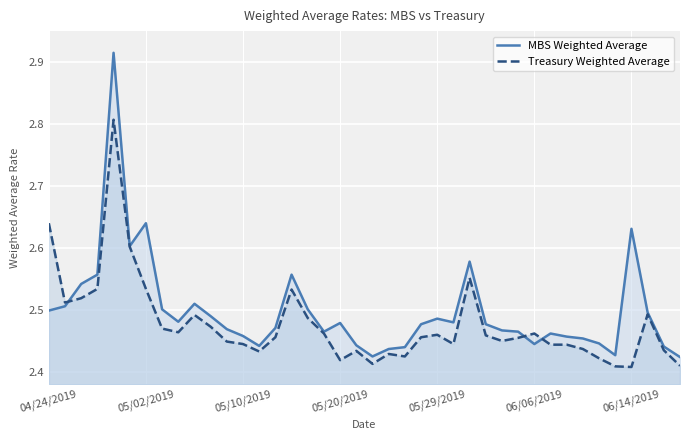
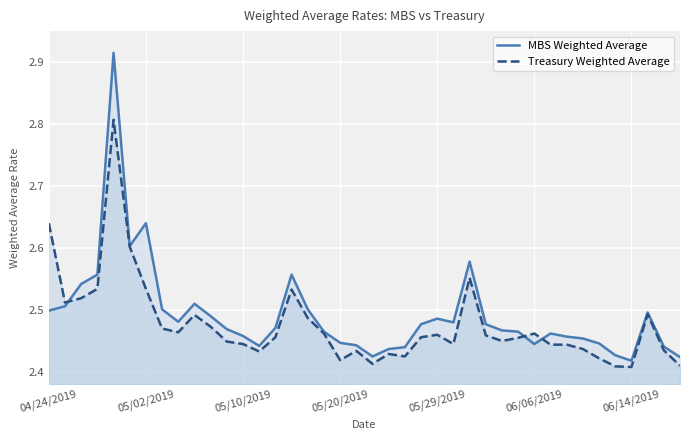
  {
    "MBS Weighted Average": {
      "04/24/2019": 2.50,
      "05/02/2019": 2.64,
      "05/10/2019": 2.46,
-     "05/20/2019": 2.48,
+     "05/20/2019": 2.45,
      "05/29/2019": 2.49,
      "06/06/2019": 2.45,
-     "06/14/2019": 2.63
+     "06/14/2019": 2.42
    },
    "Treasury Weighted Average": {
      "04/24/2019": 2.64,
      "05/02/2019": 2.53,
      "05/10/2019": 2.45,
      "05/20/2019": 2.42,
      "05/29/2019": 2.46,
      "06/06/2019": 2.46,
      "06/14/2019": 2.41
    }
  }
